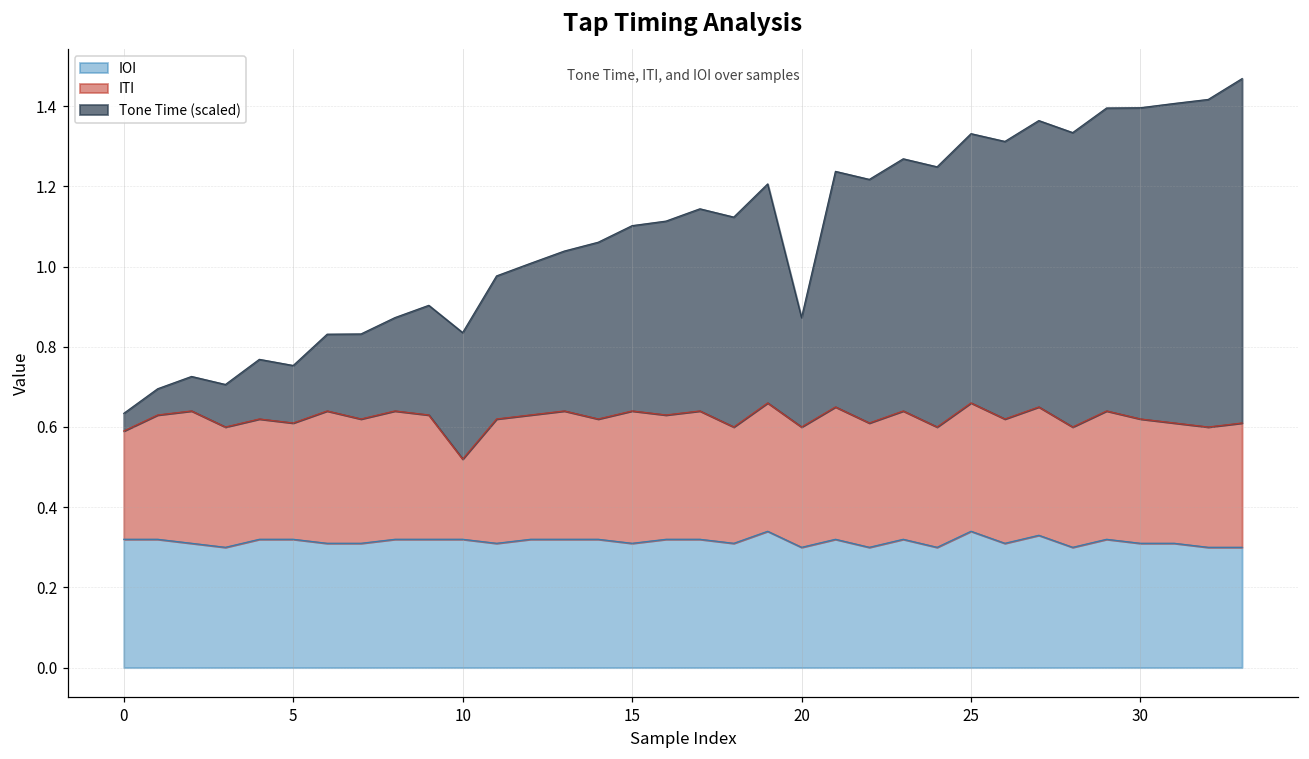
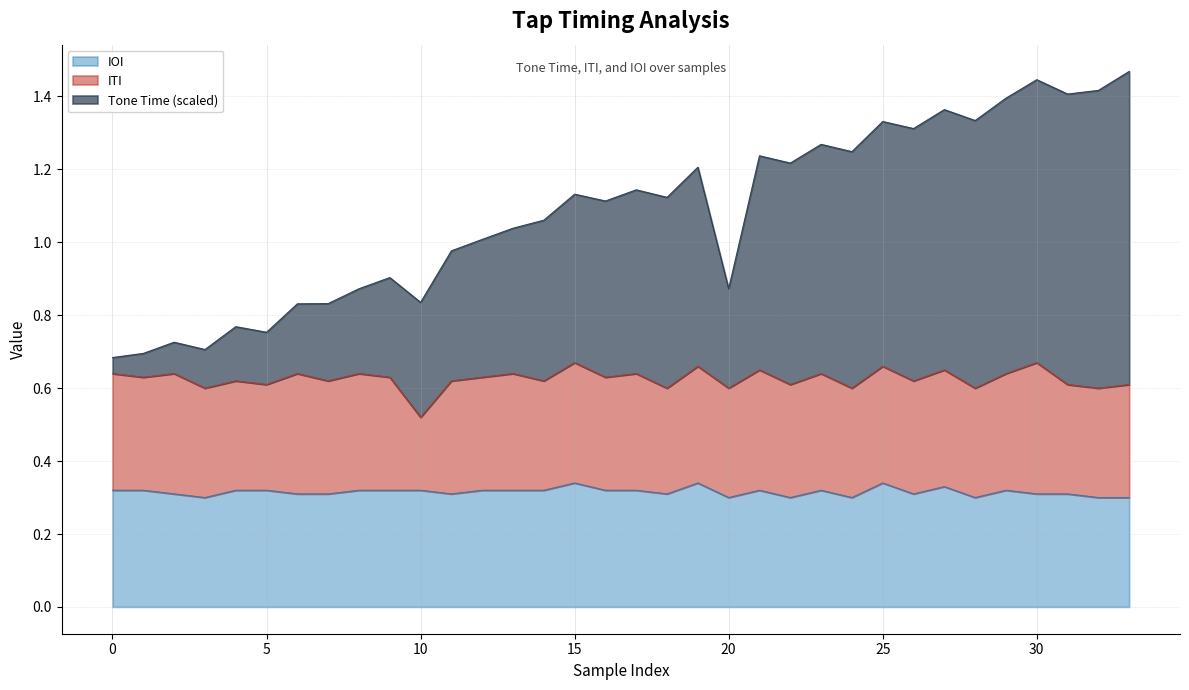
  {
    "IOI": {
      "0": 0.32,
      "5": 0.32,
      "10": 0.32,
-     "15": 0.31,
+     "15": 0.34,
      "20": 0.30,
      "25": 0.34,
      "30": 0.31
    },
    "ITI": {
-     "0": 0.27,
+     "0": 0.32,
      "5": 0.29,
      "10": 0.20,
      "15": 0.33,
      "20": 0.30,
      "25": 0.32,
-     "30": 0.31
+     "30": 0.36
    },
    "Tone Time (scaled)": {
      "0": 0.04,
      "5": 0.14,
      "10": 0.32,
      "15": 0.46,
      "20": 0.27,
      "25": 0.67,
      "30": 0.78
    }
  }
